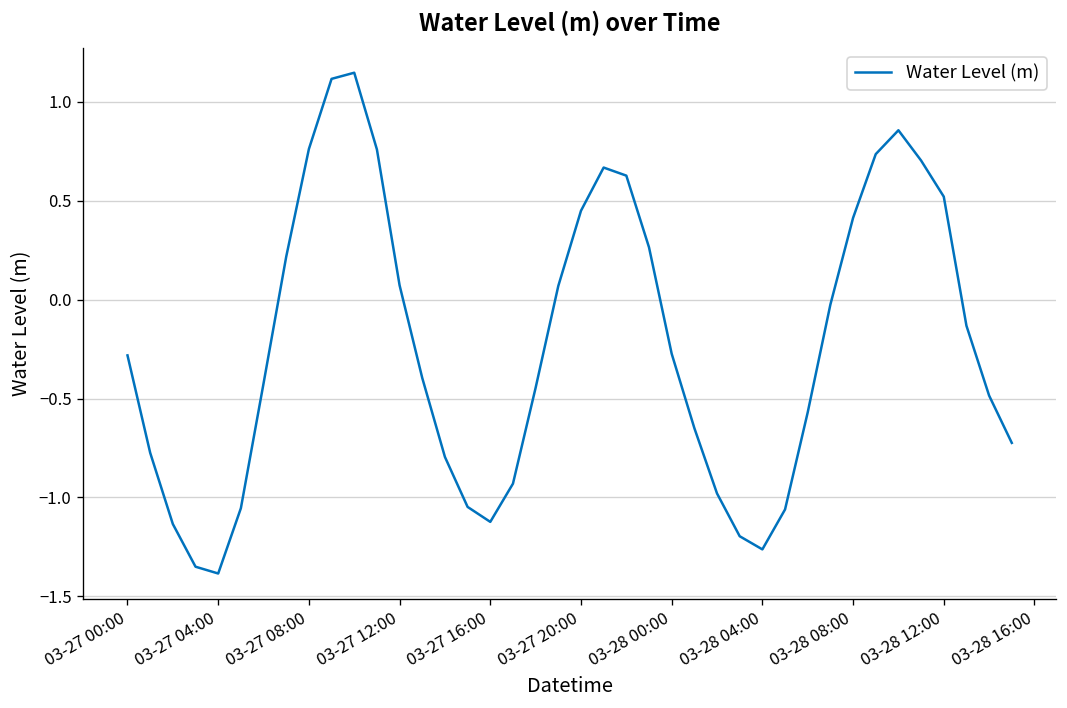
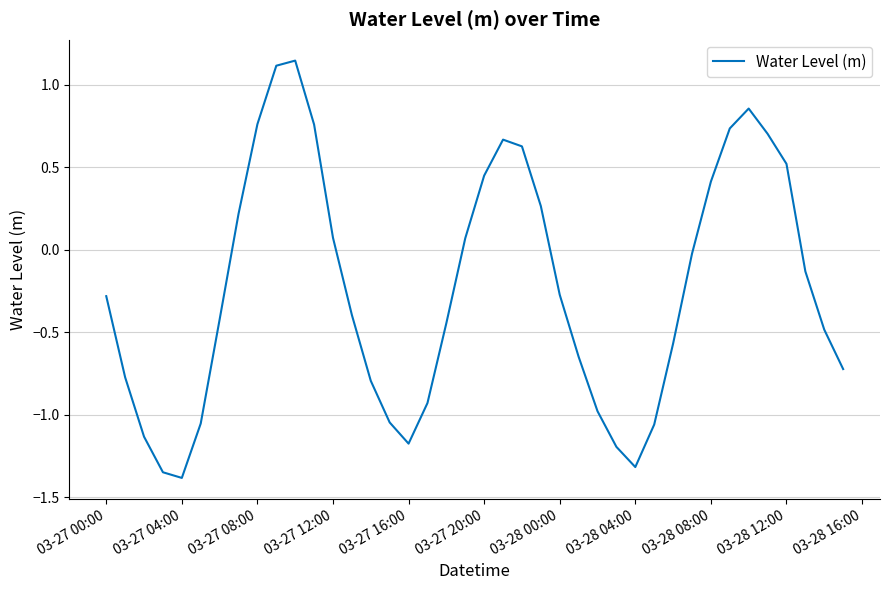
  {
    "03-27 00:00": -0.28,
    "03-27 04:00": -1.38,
    "03-27 08:00": 0.76,
    "03-27 12:00": 0.07,
-   "03-27 16:00": -1.12,
+   "03-27 16:00": -1.18,
    "03-27 20:00": 0.45,
    "03-28 00:00": -0.27,
-   "03-28 04:00": -1.26,
+   "03-28 04:00": -1.32,
    "03-28 08:00": 0.41,
    "03-28 12:00": 0.52
  }
